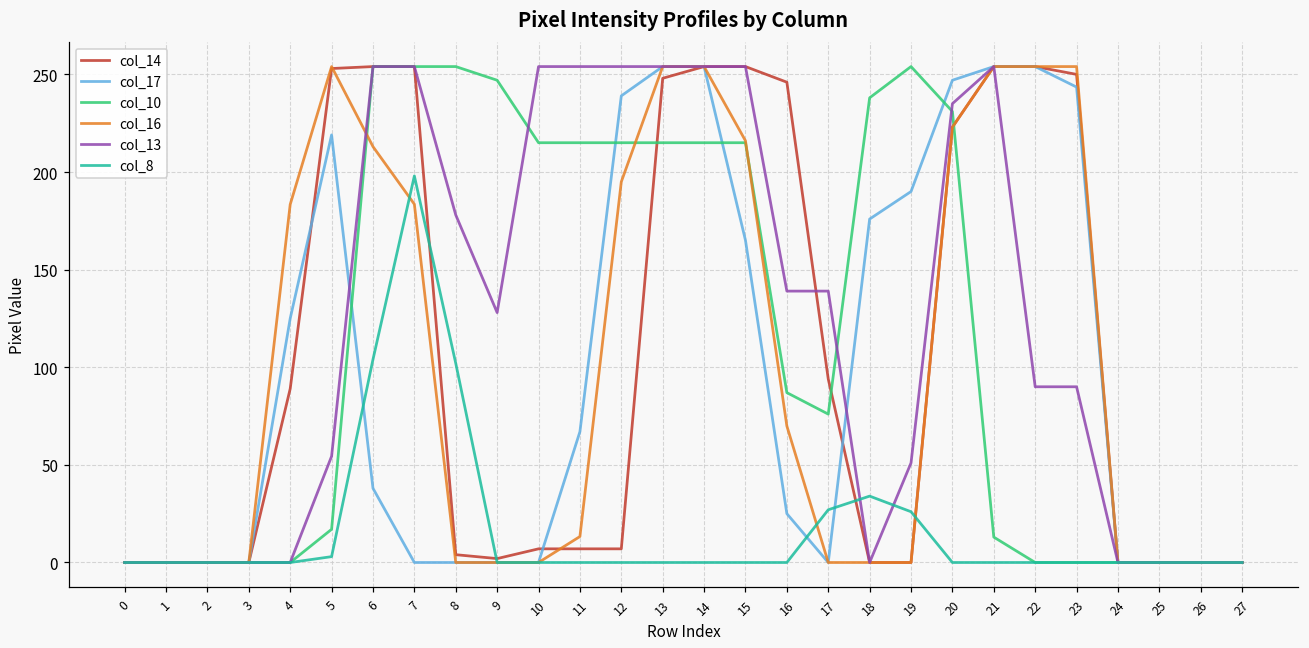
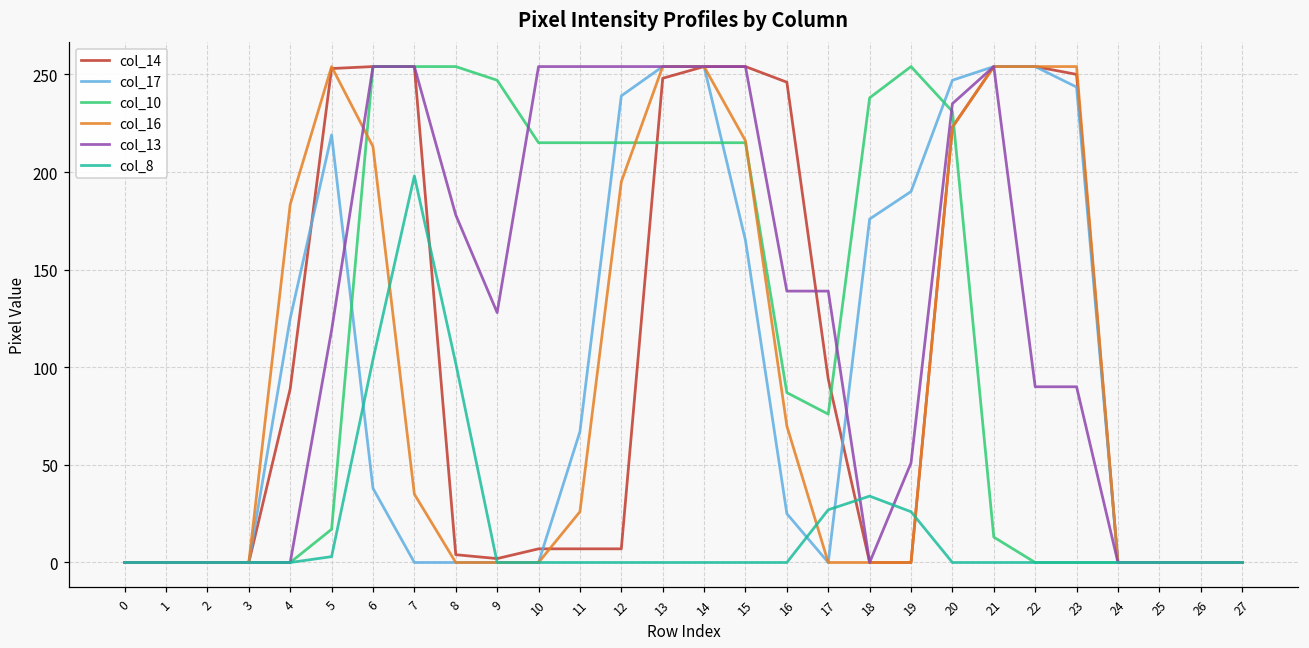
  {
    "col_14": {
      "4": 89,
      "8": 4,
      "9": 2,
      "10": 7,
      "11": 7,
      "12": 7,
      "13": 248,
      "16": 246,
      "17": 94,
      "23": 250
    },
    "col_17": {
      "4": 125,
      "5": 219,
      "6": 38,
      "7": 0,
      "11": 67,
      "12": 239,
      "15": 165,
      "16": 25,
      "18": 176,
      "19": 190,
      "20": 247,
      "23": 244
    },
    "col_16": {
      "4": 183,
      "6": 213,
-     "7": 184,
-     "11": 13,
+     "7": 35,
+     "11": 26,
      "12": 195,
      "16": 70,
      "23": 254
    },
    "col_13": {
-     "5": 54,
+     "5": 119,
      "8": 178,
      "9": 128,
      "10": 254,
      "11": 254,
      "12": 254,
      "16": 139,
      "17": 139,
      "19": 51,
      "20": 235,
      "22": 90,
      "23": 90
    }
  }
